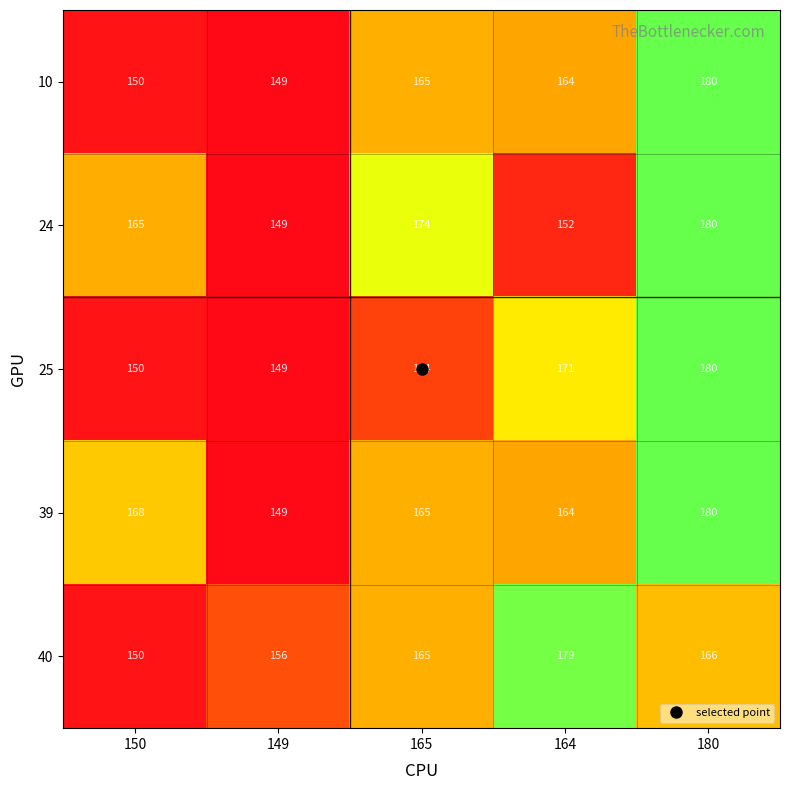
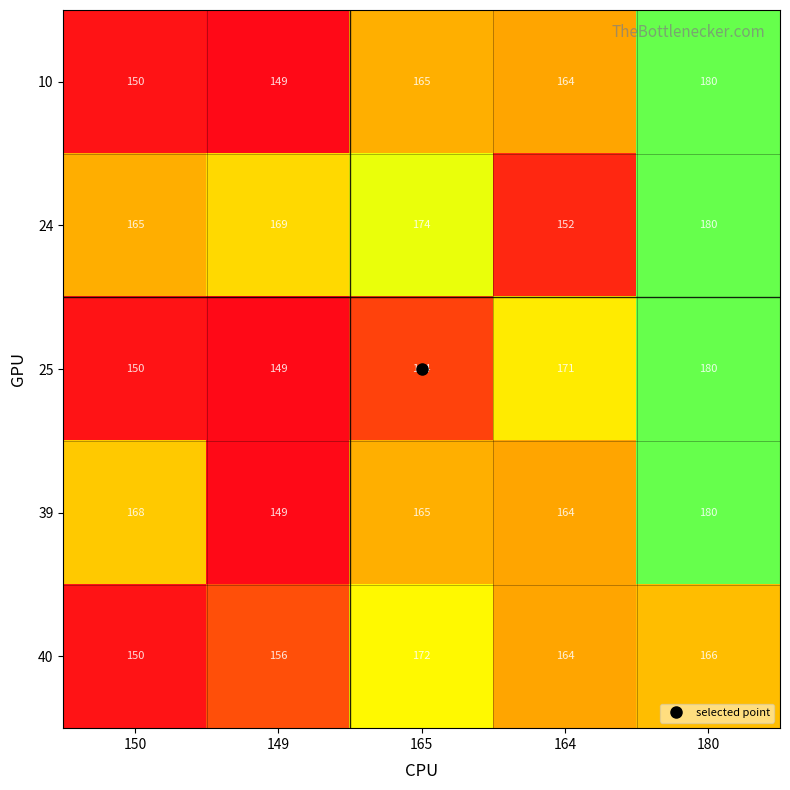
  {
    "10": {
      "150": 150,
      "149": 149,
      "165": 165,
      "164": 164
    },
    "24": {
      "150": 165,
-     "149": 149,
+     "149": 169,
      "165": 174,
      "164": 152,
      "180": 180
    },
    "25": {
      "150": 150,
      "149": 149,
      "164": 171,
      "180": 180
    },
    "39": {
      "150": 168,
      "149": 149,
      "165": 165,
      "164": 164,
      "180": 180
    },
    "40": {
      "150": 150,
      "149": 156,
-     "165": 165,
-     "164": 179,
+     "165": 172,
+     "164": 164,
      "180": 166
    }
  }
